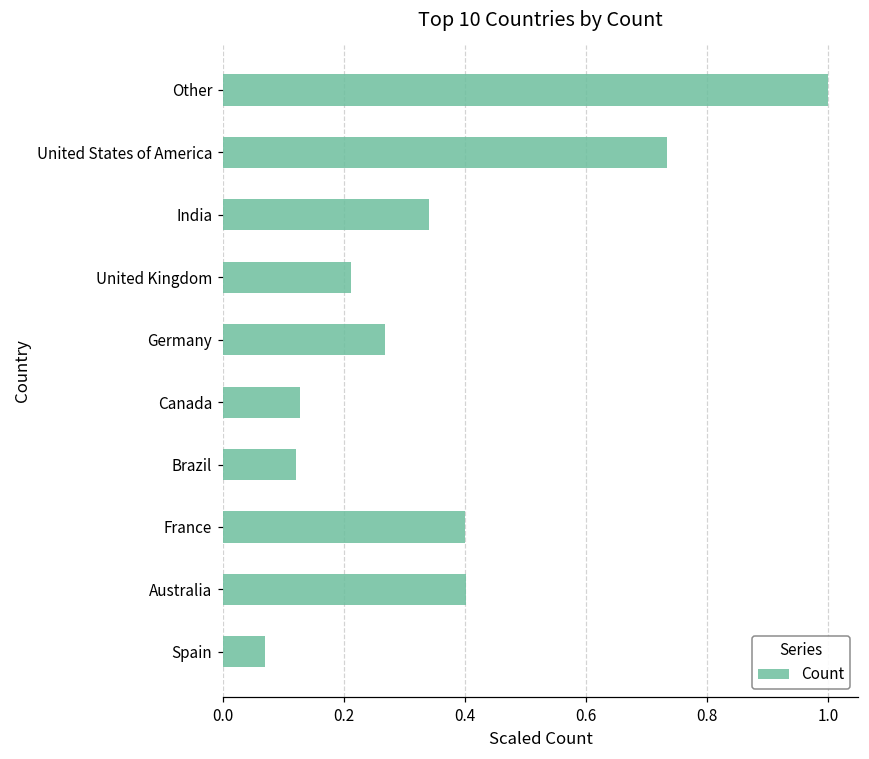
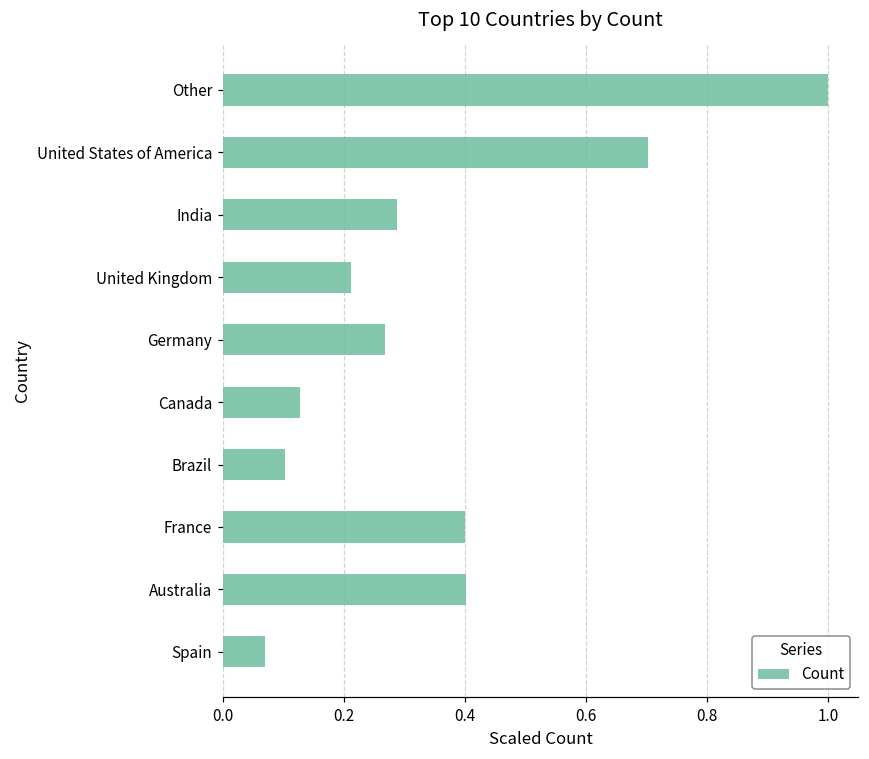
  {
    "Other": 1.00,
-   "United States of America": 0.73,
-   "India": 0.34,
+   "United States of America": 0.70,
+   "India": 0.29,
    "United Kingdom": 0.21,
    "Germany": 0.27,
    "Canada": 0.13,
-   "Brazil": 0.12,
+   "Brazil": 0.10,
    "France": 0.40,
    "Australia": 0.40,
    "Spain": 0.07
  }
